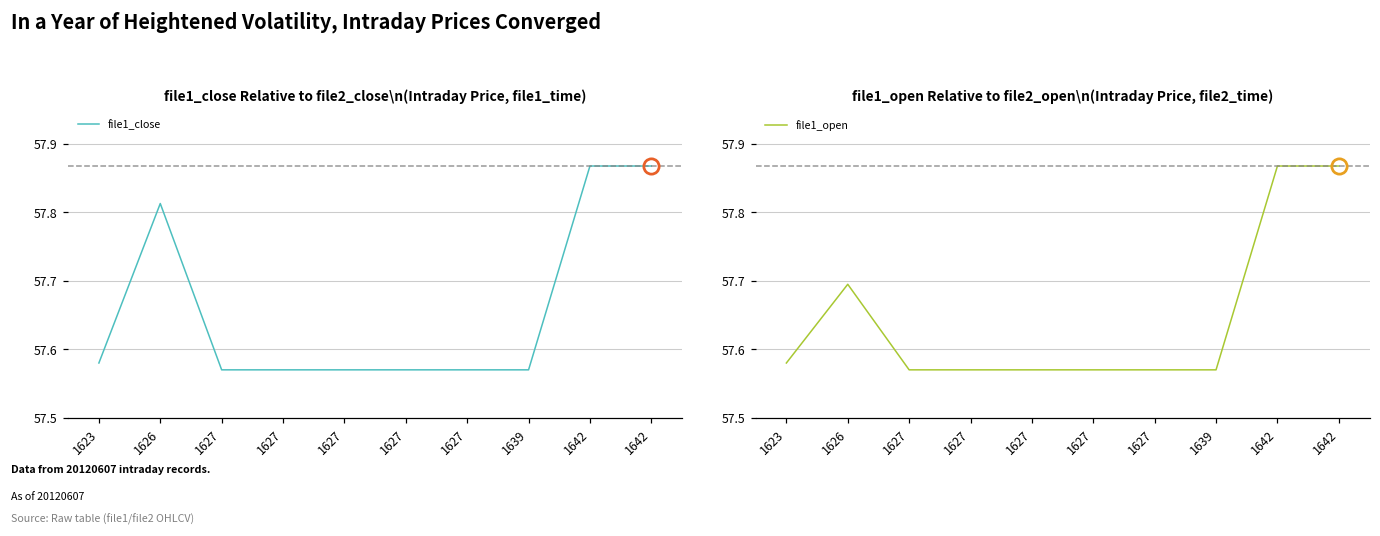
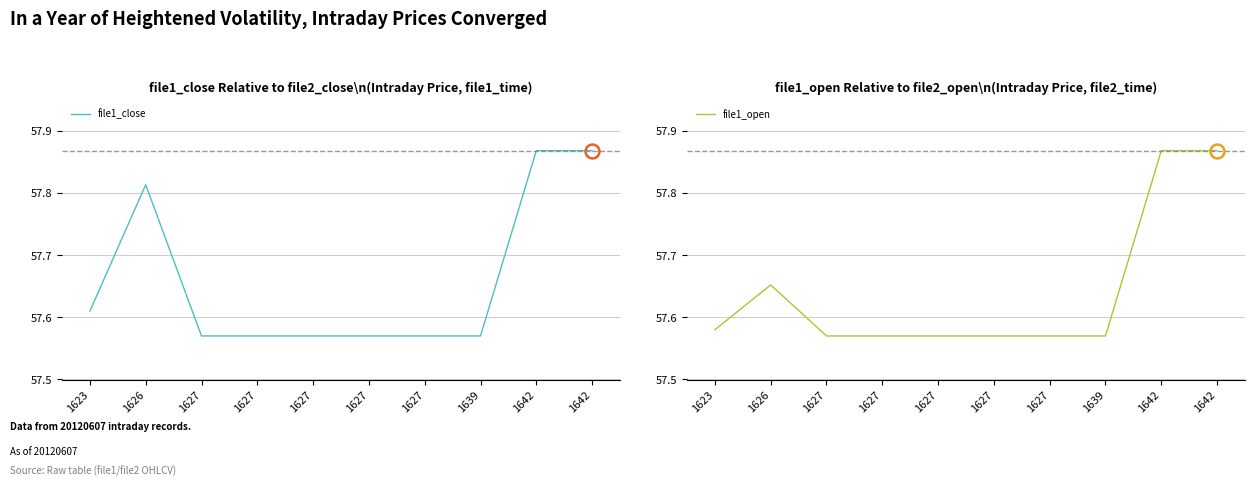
  {
    "file1_close Relative to file2_close\\n(Intraday Price, file1_time)": {
      "file1_close": {
-       "1623": 57.58,
+       "1623": 57.61,
        "1626": 57.81,
        "1639": 57.57
      }
    },
    "file1_open Relative to file2_open\\n(Intraday Price, file2_time)": {
      "file1_open": {
        "1623": 57.58,
-       "1626": 57.70,
+       "1626": 57.65,
        "1639": 57.57
      }
    }
  }
